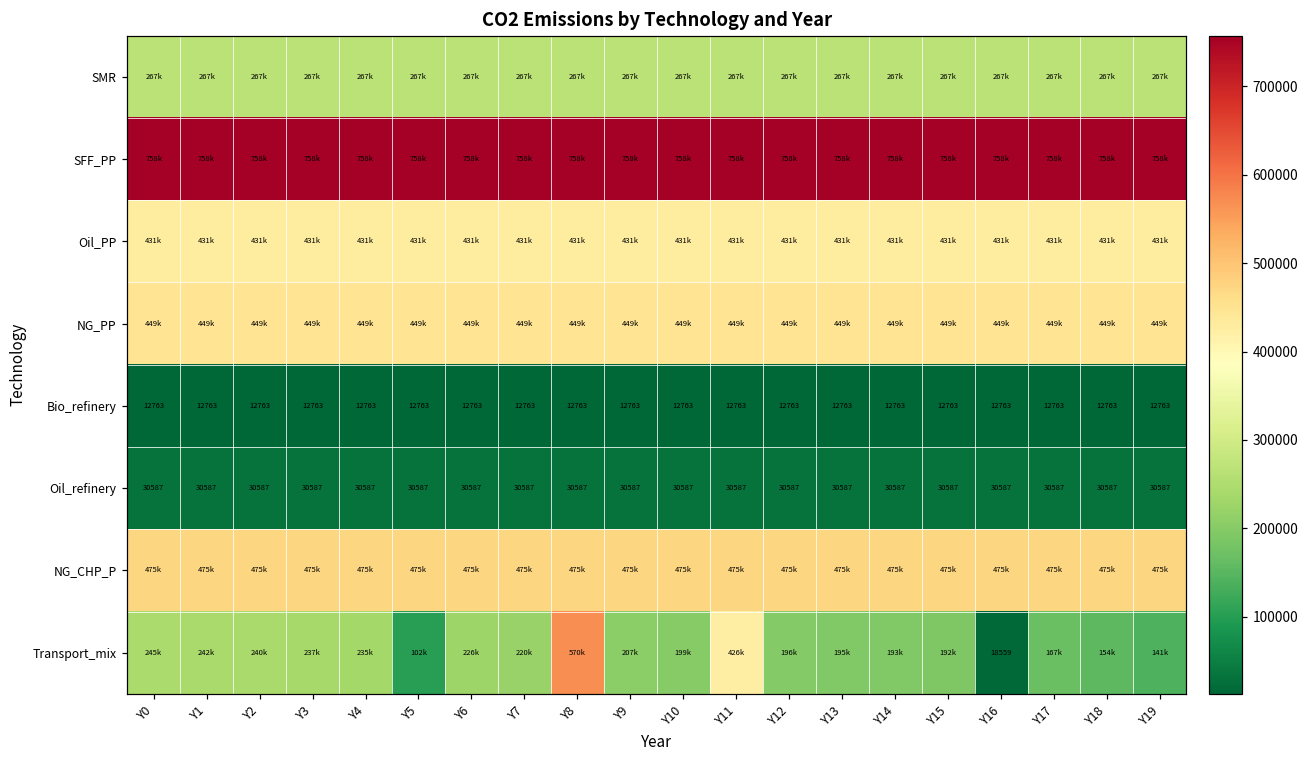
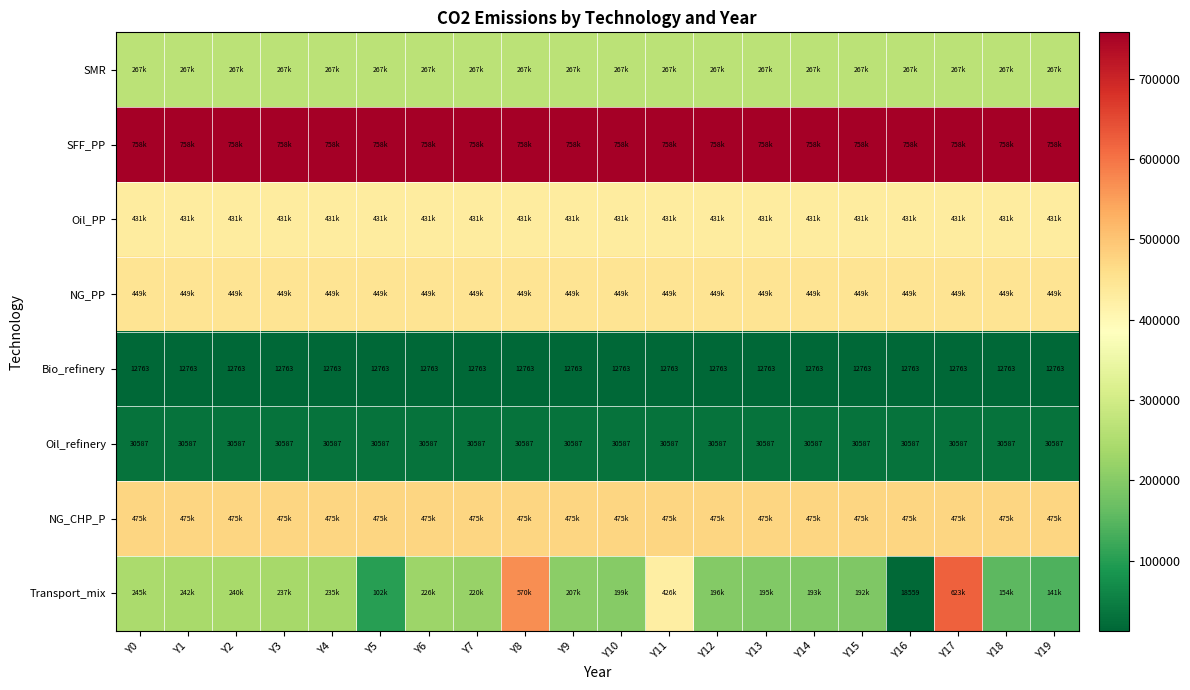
  {
    "SMR": {
      "Y0": "267k",
      "Y1": "267k",
      "Y2": "267k",
      "Y3": "267k",
      "Y4": "267k",
      "Y5": "267k",
      "Y6": "267k",
      "Y7": "267k",
      "Y8": "267k",
      "Y9": "267k",
      "Y10": "267k",
      "Y11": "267k",
      "Y12": "267k",
      "Y13": "267k",
      "Y14": "267k",
      "Y15": "267k",
      "Y16": "267k",
      "Y17": "267k",
      "Y18": "267k",
      "Y19": "267k"
    },
    "SFF_PP": {
      "Y0": "758k",
      "Y1": "758k",
      "Y2": "758k",
      "Y3": "758k",
      "Y4": "758k",
      "Y5": "758k",
      "Y6": "758k",
      "Y7": "758k",
      "Y8": "758k",
      "Y9": "758k",
      "Y10": "758k",
      "Y11": "758k",
      "Y12": "758k",
      "Y13": "758k",
      "Y14": "758k",
      "Y15": "758k",
      "Y16": "758k",
      "Y17": "758k",
      "Y18": "758k",
      "Y19": "758k"
    },
    "Oil_PP": {
      "Y0": "431k",
      "Y1": "431k",
      "Y2": "431k",
      "Y3": "431k",
      "Y4": "431k",
      "Y5": "431k",
      "Y6": "431k",
      "Y7": "431k",
      "Y8": "431k",
      "Y9": "431k",
      "Y10": "431k",
      "Y11": "431k",
      "Y12": "431k",
      "Y13": "431k",
      "Y14": "431k",
      "Y15": "431k",
      "Y16": "431k",
      "Y17": "431k",
      "Y18": "431k",
      "Y19": "431k"
    },
    "NG_PP": {
      "Y0": "449k",
      "Y1": "449k",
      "Y2": "449k",
      "Y3": "449k",
      "Y4": "449k",
      "Y5": "449k",
      "Y6": "449k",
      "Y7": "449k",
      "Y8": "449k",
      "Y9": "449k",
      "Y10": "449k",
      "Y11": "449k",
      "Y12": "449k",
      "Y13": "449k",
      "Y14": "449k",
      "Y15": "449k",
      "Y16": "449k",
      "Y17": "449k",
      "Y18": "449k",
      "Y19": "449k"
    },
    "Bio_refinery": {
      "Y0": "12763",
      "Y1": "12763",
      "Y2": "12763",
      "Y3": "12763",
      "Y4": "12763",
      "Y5": "12763",
      "Y6": "12763",
      "Y7": "12763",
      "Y8": "12763",
      "Y9": "12763",
      "Y10": "12763",
      "Y11": "12763",
      "Y12": "12763",
      "Y13": "12763",
      "Y14": "12763",
      "Y15": "12763",
      "Y16": "12763",
      "Y17": "12763",
      "Y18": "12763",
      "Y19": "12763"
    },
    "Oil_refinery": {
      "Y0": "30587",
      "Y1": "30587",
      "Y2": "30587",
      "Y3": "30587",
      "Y4": "30587",
      "Y5": "30587",
      "Y6": "30587",
      "Y7": "30587",
      "Y8": "30587",
      "Y9": "30587",
      "Y10": "30587",
      "Y11": "30587",
      "Y12": "30587",
      "Y13": "30587",
      "Y14": "30587",
      "Y15": "30587",
      "Y16": "30587",
      "Y17": "30587",
      "Y18": "30587",
      "Y19": "30587"
    },
    "NG_CHP_P": {
      "Y0": "475k",
      "Y1": "475k",
      "Y2": "475k",
      "Y3": "475k",
      "Y4": "475k",
      "Y5": "475k",
      "Y6": "475k",
      "Y7": "475k",
      "Y8": "475k",
      "Y9": "475k",
      "Y10": "475k",
      "Y11": "475k",
      "Y12": "475k",
      "Y13": "475k",
      "Y14": "475k",
      "Y15": "475k",
      "Y16": "475k",
      "Y17": "475k",
      "Y18": "475k",
      "Y19": "475k"
    },
    "Transport_mix": {
      "Y0": "245k",
      "Y1": "242k",
      "Y2": "240k",
      "Y3": "237k",
      "Y4": "235k",
      "Y5": "102k",
      "Y6": "226k",
      "Y7": "220k",
      "Y8": "570k",
      "Y9": "207k",
      "Y10": "199k",
      "Y11": "426k",
      "Y12": "196k",
      "Y13": "195k",
      "Y14": "193k",
      "Y15": "192k",
      "Y16": "18559",
-     "Y17": "167k",
+     "Y17": "623k",
      "Y18": "154k",
      "Y19": "141k"
    }
  }
